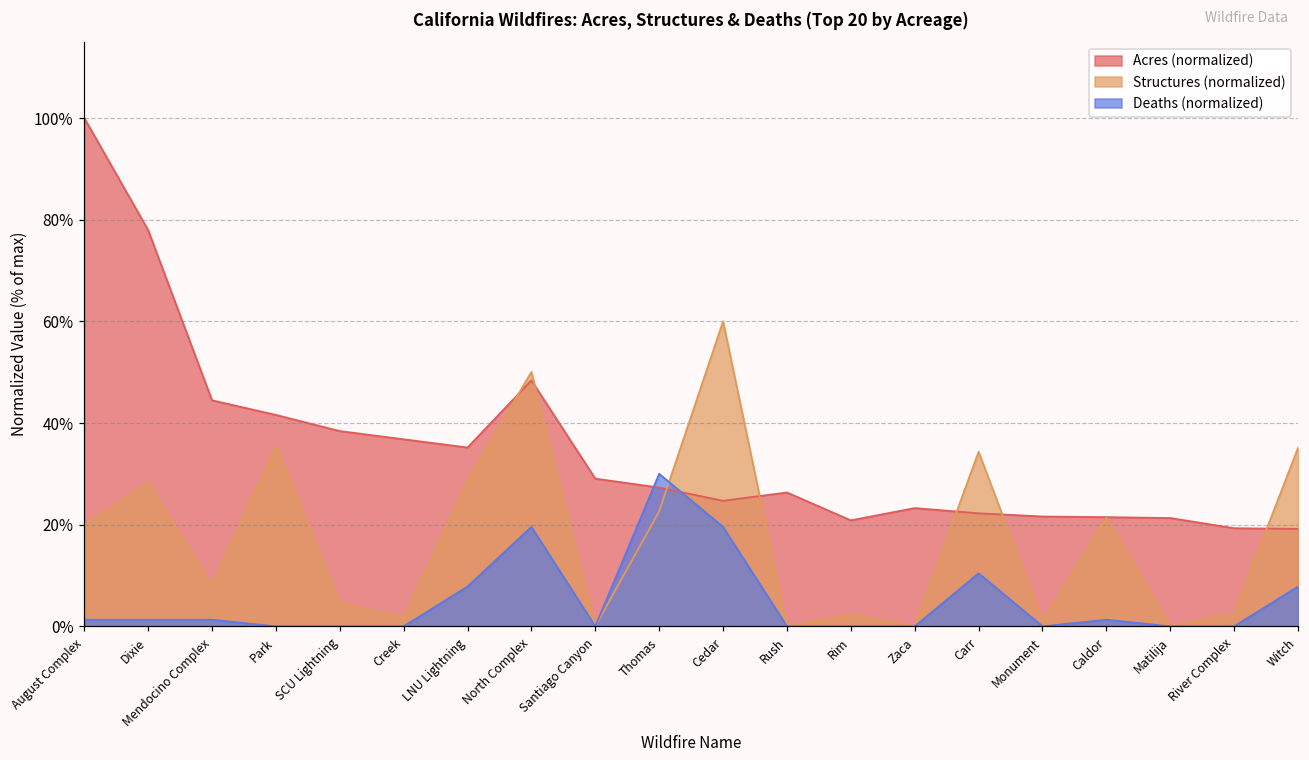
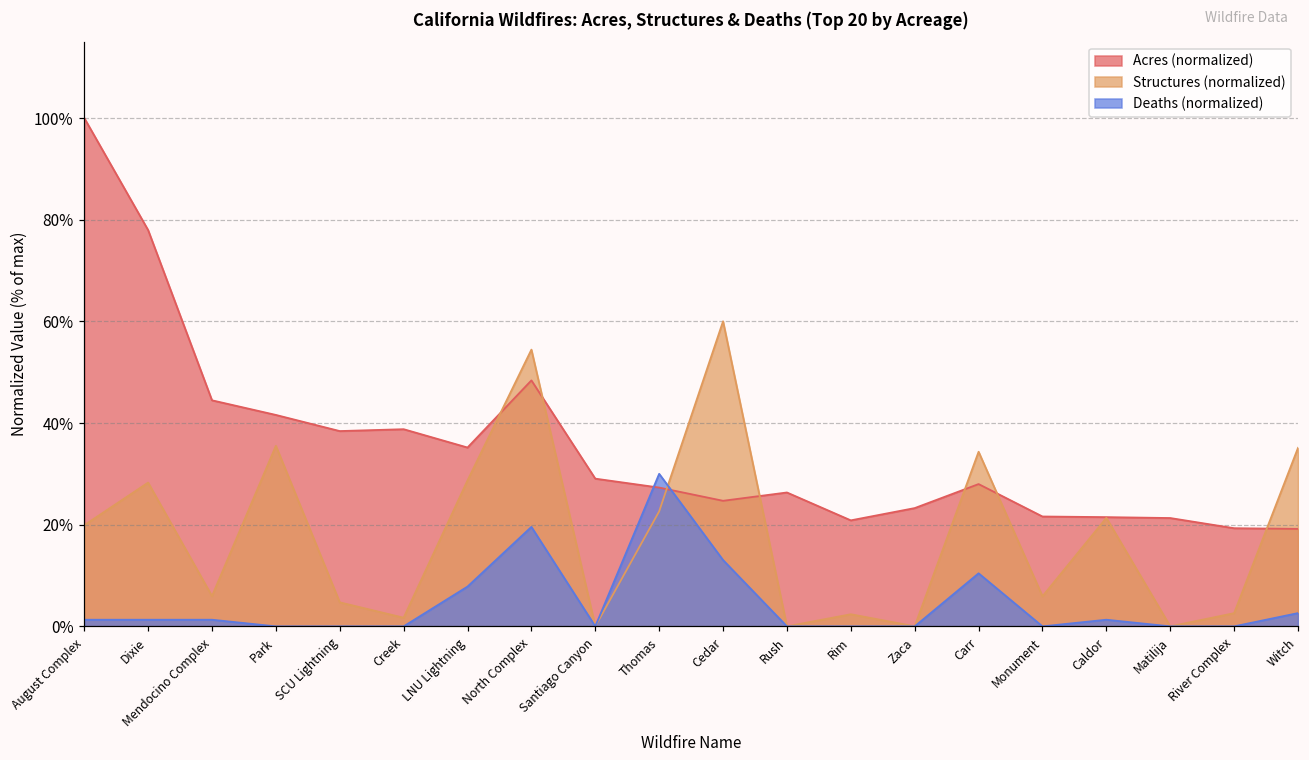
  {
    "Acres (normalized)": {
      "August Complex": "100%",
      "Dixie": "78%",
      "Mendocino Complex": "44%",
      "Park": "42%",
      "SCU Lightning": "38%",
-     "Creek": "37%",
+     "Creek": "39%",
      "LNU Lightning": "35%",
      "North Complex": "48%",
      "Santiago Canyon": "29%",
      "Thomas": "27%",
      "Cedar": "25%",
      "Rush": "26%",
      "Rim": "21%",
      "Zaca": "23%",
-     "Carr": "22%",
+     "Carr": "28%",
      "Monument": "22%",
      "Matilija": "21%",
      "River Complex": "19%",
      "Witch": "19%"
    },
    "Structures (normalized)": {
      "August Complex": "20%",
      "Dixie": "28%",
-     "Mendocino Complex": "8%",
+     "Mendocino Complex": "6%",
      "Park": "36%",
      "SCU Lightning": "5%",
      "Creek": "2%",
      "LNU Lightning": "29%",
-     "North Complex": "50%",
+     "North Complex": "54%",
      "Thomas": "23%",
      "Cedar": "60%",
      "Rim": "2%",
      "Carr": "34%",
-     "Monument": "1%",
+     "Monument": "6%",
      "River Complex": "3%",
      "Witch": "35%"
    },
    "Deaths (normalized)": {
      "August Complex": "1%",
      "Dixie": "1%",
      "Mendocino Complex": "1%",
      "Park": "0%",
      "SCU Lightning": "0%",
      "Creek": "0%",
      "LNU Lightning": "8%",
      "North Complex": "20%",
      "Thomas": "30%",
-     "Cedar": "20%",
+     "Cedar": "13%",
      "Rim": "0%",
      "Carr": "10%",
      "Monument": "0%",
      "Caldor": "1%",
      "River Complex": "0%",
-     "Witch": "8%"
+     "Witch": "3%"
    }
  }
